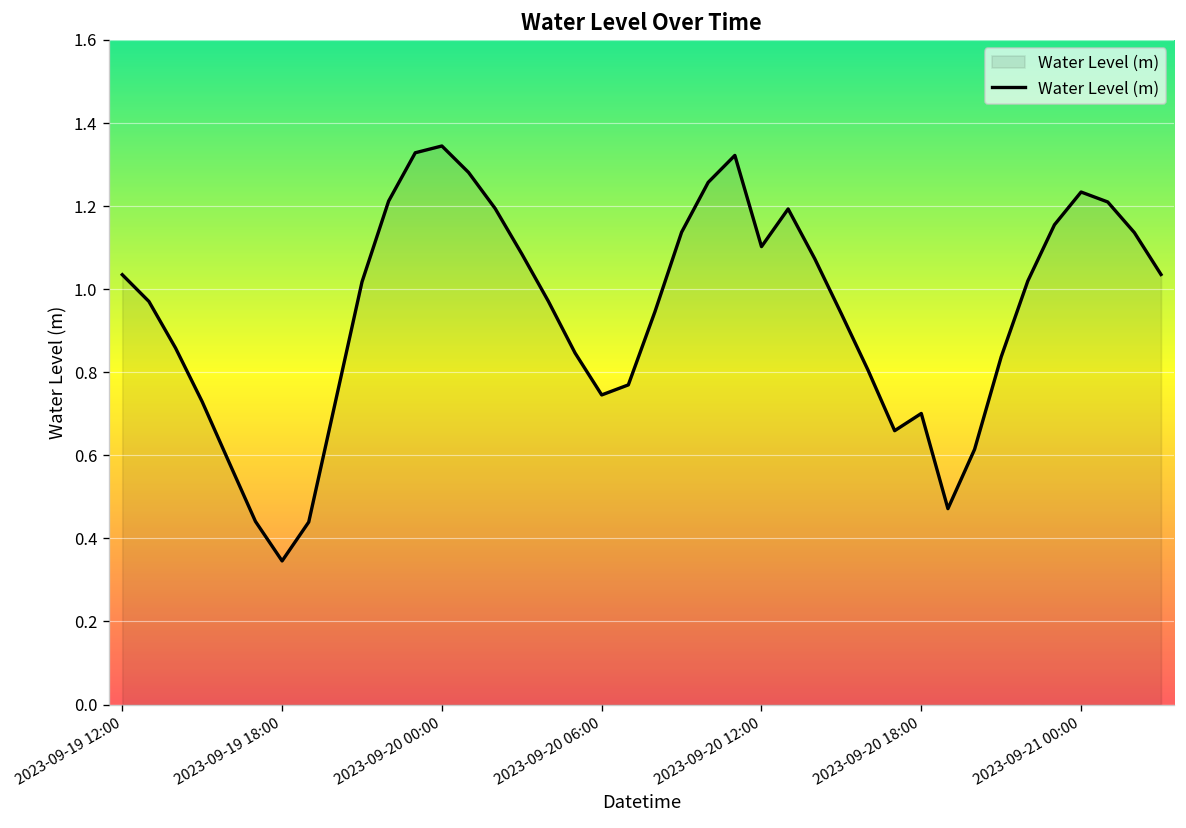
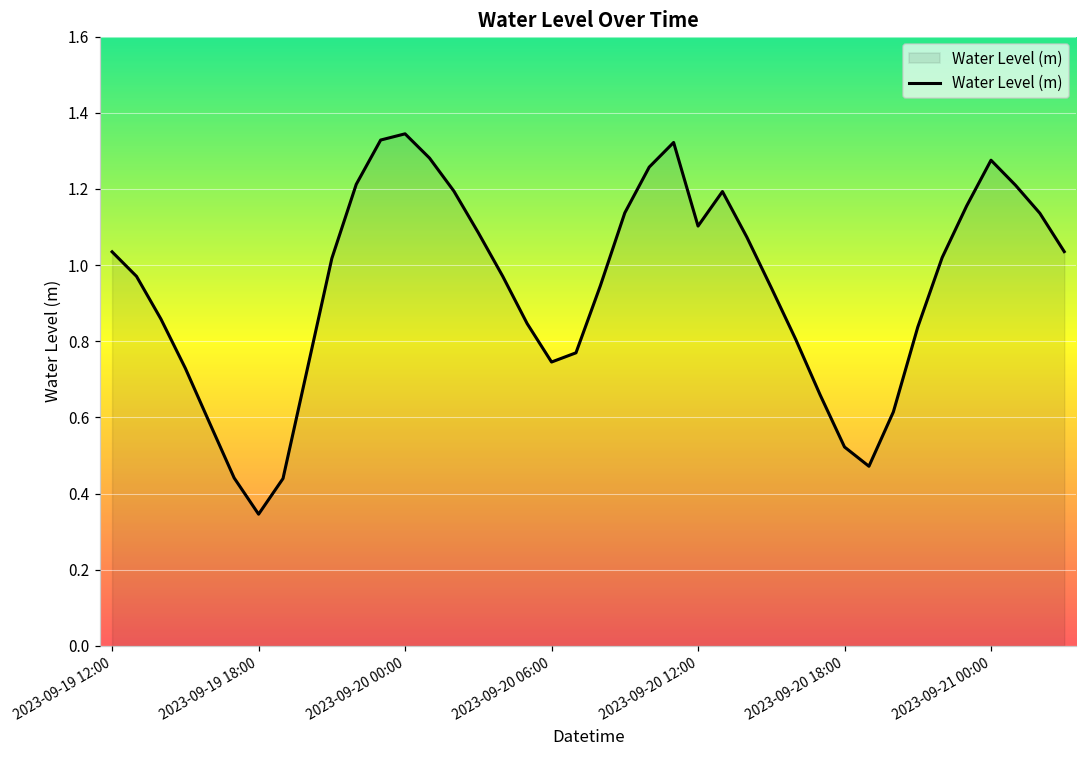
  {
    "2023-09-19 12:00": 1.03,
    "2023-09-19 18:00": 0.35,
    "2023-09-20 00:00": 1.34,
    "2023-09-20 06:00": 0.75,
    "2023-09-20 12:00": 1.10,
-   "2023-09-20 18:00": 0.70,
-   "2023-09-21 00:00": 1.23
+   "2023-09-20 18:00": 0.52,
+   "2023-09-21 00:00": 1.28
  }
